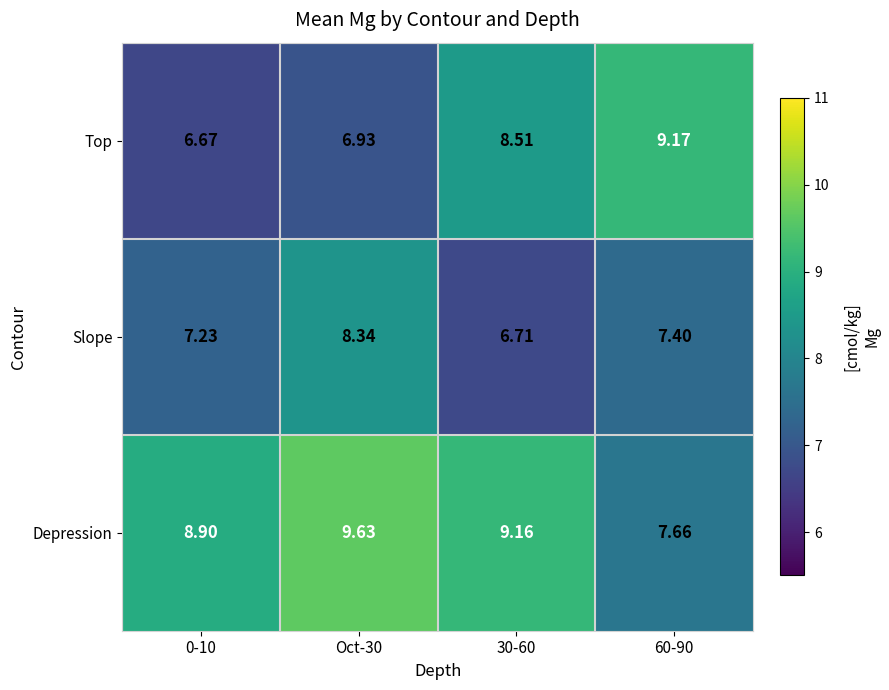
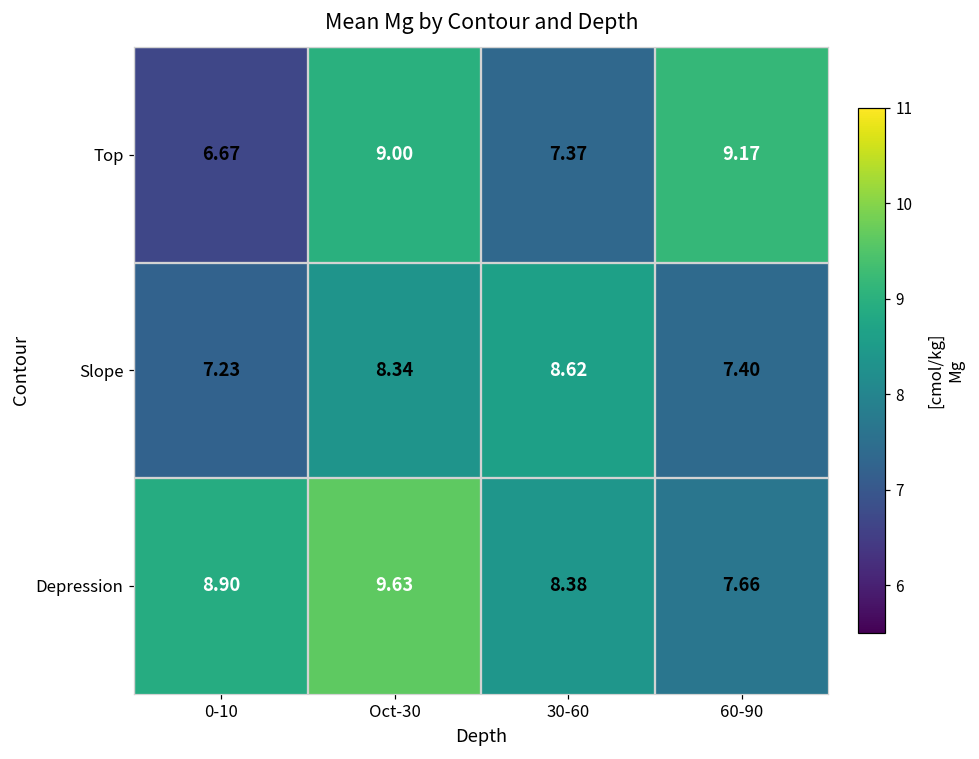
  {
    "Top": {
      "0-10": 6.67,
-     "Oct-30": 6.93,
-     "30-60": 8.51,
+     "Oct-30": 9.00,
+     "30-60": 7.37,
      "60-90": 9.17
    },
    "Slope": {
      "0-10": 7.23,
      "Oct-30": 8.34,
-     "30-60": 6.71,
+     "30-60": 8.62,
      "60-90": 7.40
    },
    "Depression": {
      "0-10": 8.90,
      "Oct-30": 9.63,
-     "30-60": 9.16,
+     "30-60": 8.38,
      "60-90": 7.66
    }
  }
